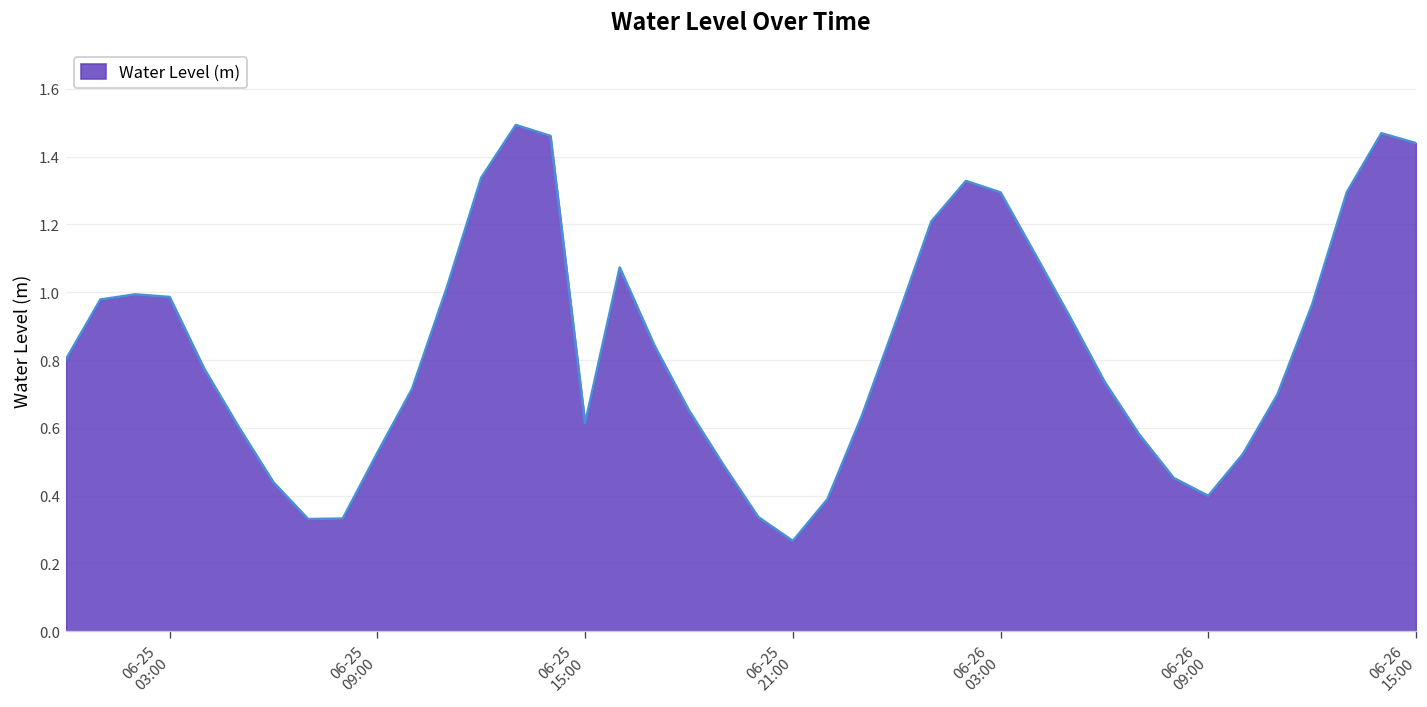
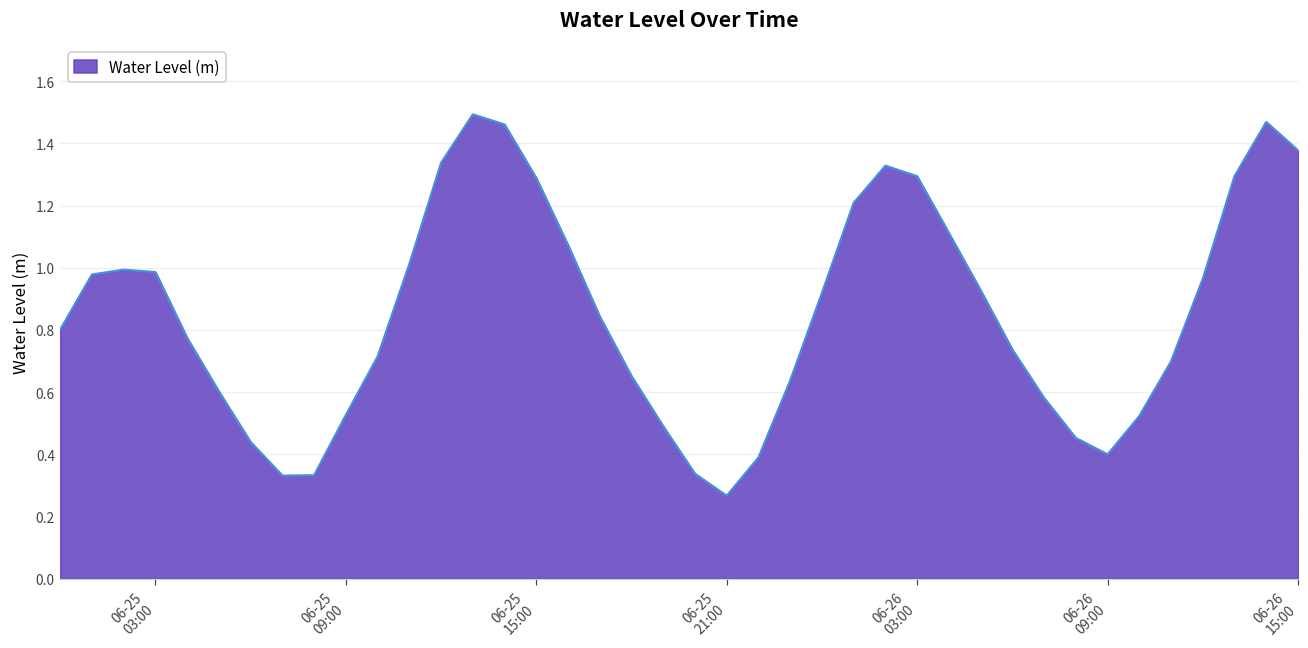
  {
    "06-25 03:00": 0.99,
    "06-25 09:00": 0.53,
-   "06-25 15:00": 0.61,
+   "06-25 15:00": 1.29,
    "06-25 21:00": 0.27,
    "06-26 03:00": 1.29,
    "06-26 09:00": 0.40,
-   "06-26 15:00": 1.44
+   "06-26 15:00": 1.38
  }
